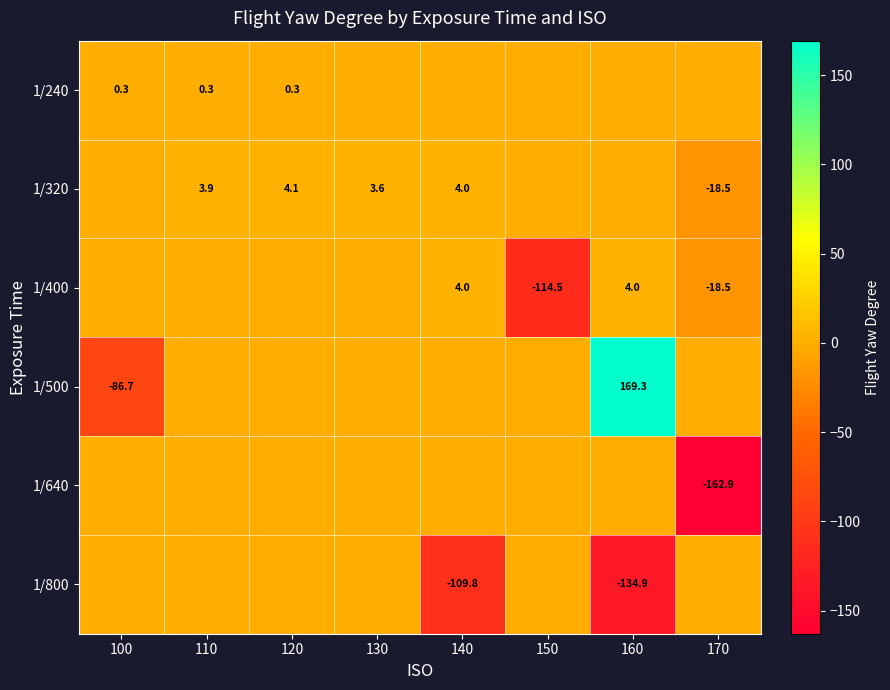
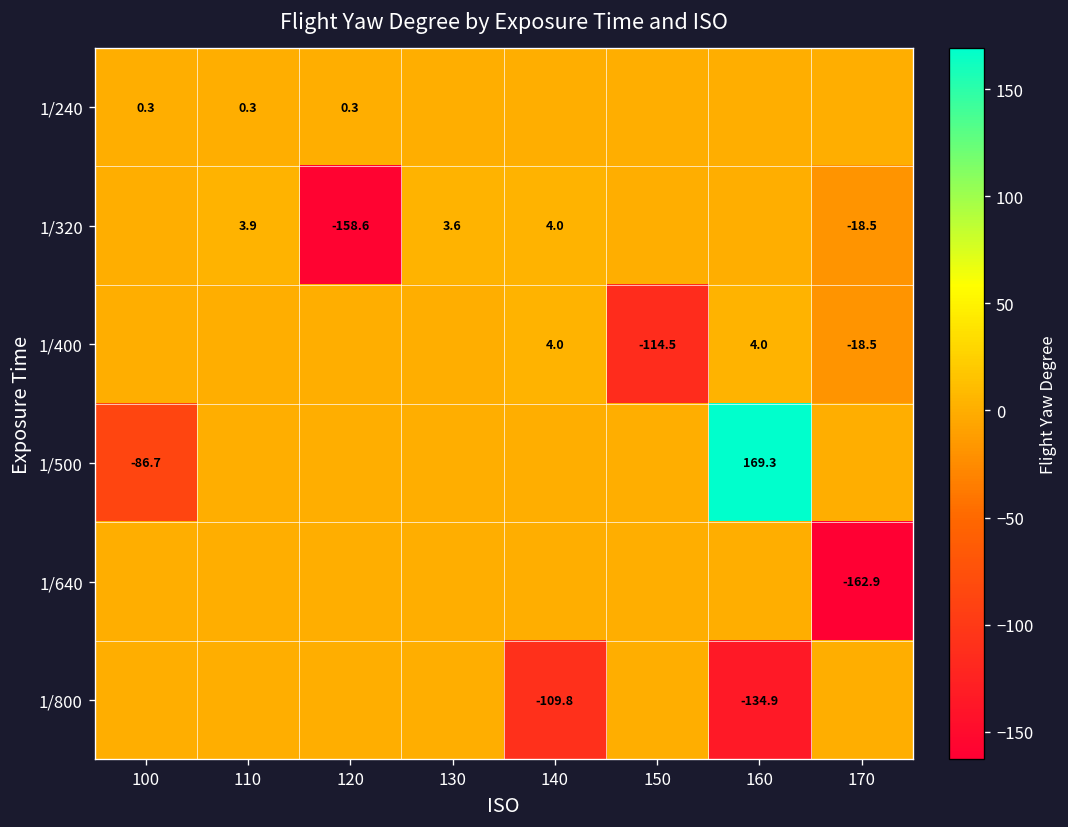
  {
    "1/240": {
      "100": 0.3,
      "110": 0.3,
      "120": 0.3
    },
    "1/320": {
      "110": 3.9,
-     "120": 4.1,
+     "120": -158.6,
      "130": 3.6,
      "140": 4.0,
      "170": -18.5
    },
    "1/400": {
      "140": 4.0,
      "150": -114.5,
      "160": 4.0,
      "170": -18.5
    },
    "1/500": {
      "100": -86.7,
      "160": 169.3
    },
    "1/640": {
      "170": -162.9
    },
    "1/800": {
      "140": -109.8,
      "160": -134.9
    }
  }
